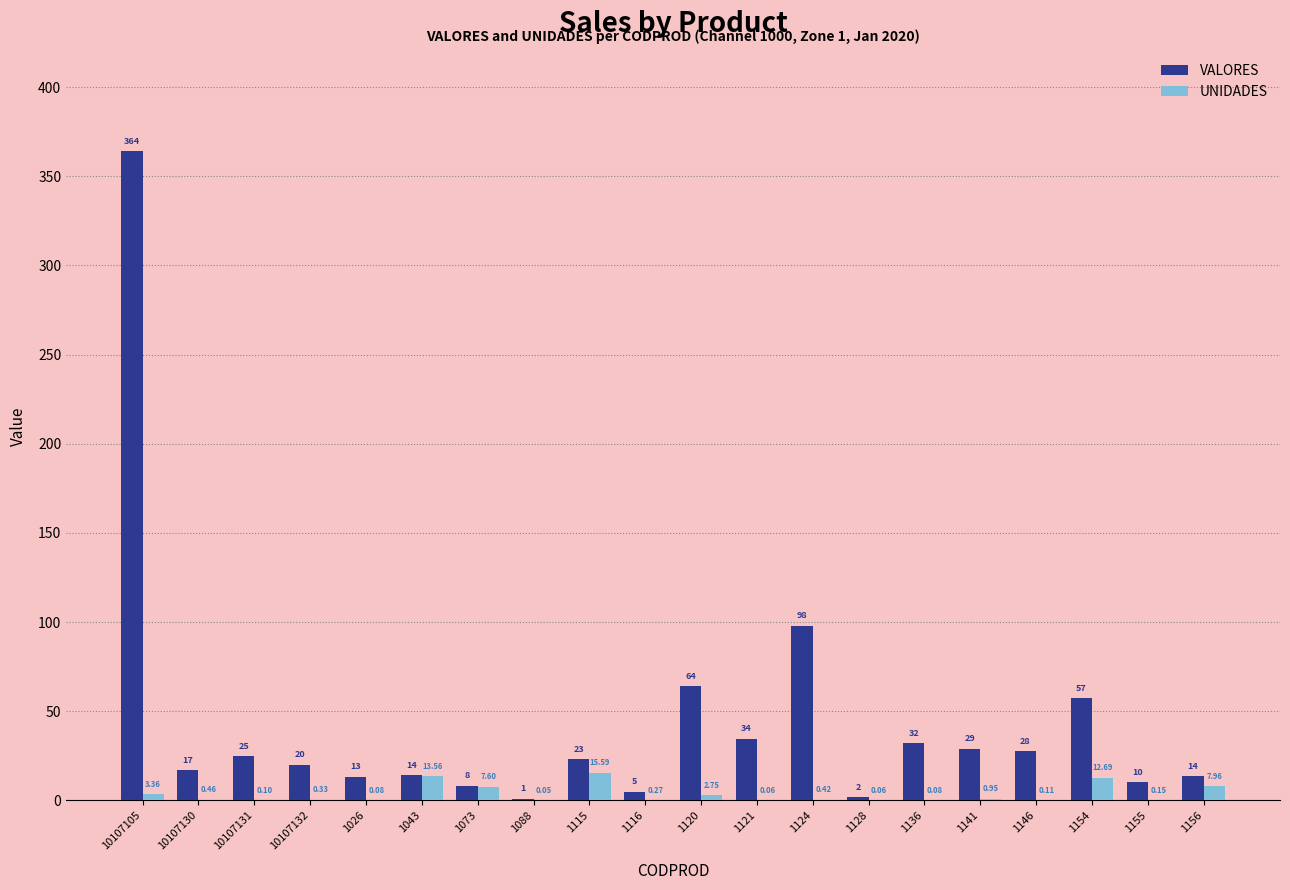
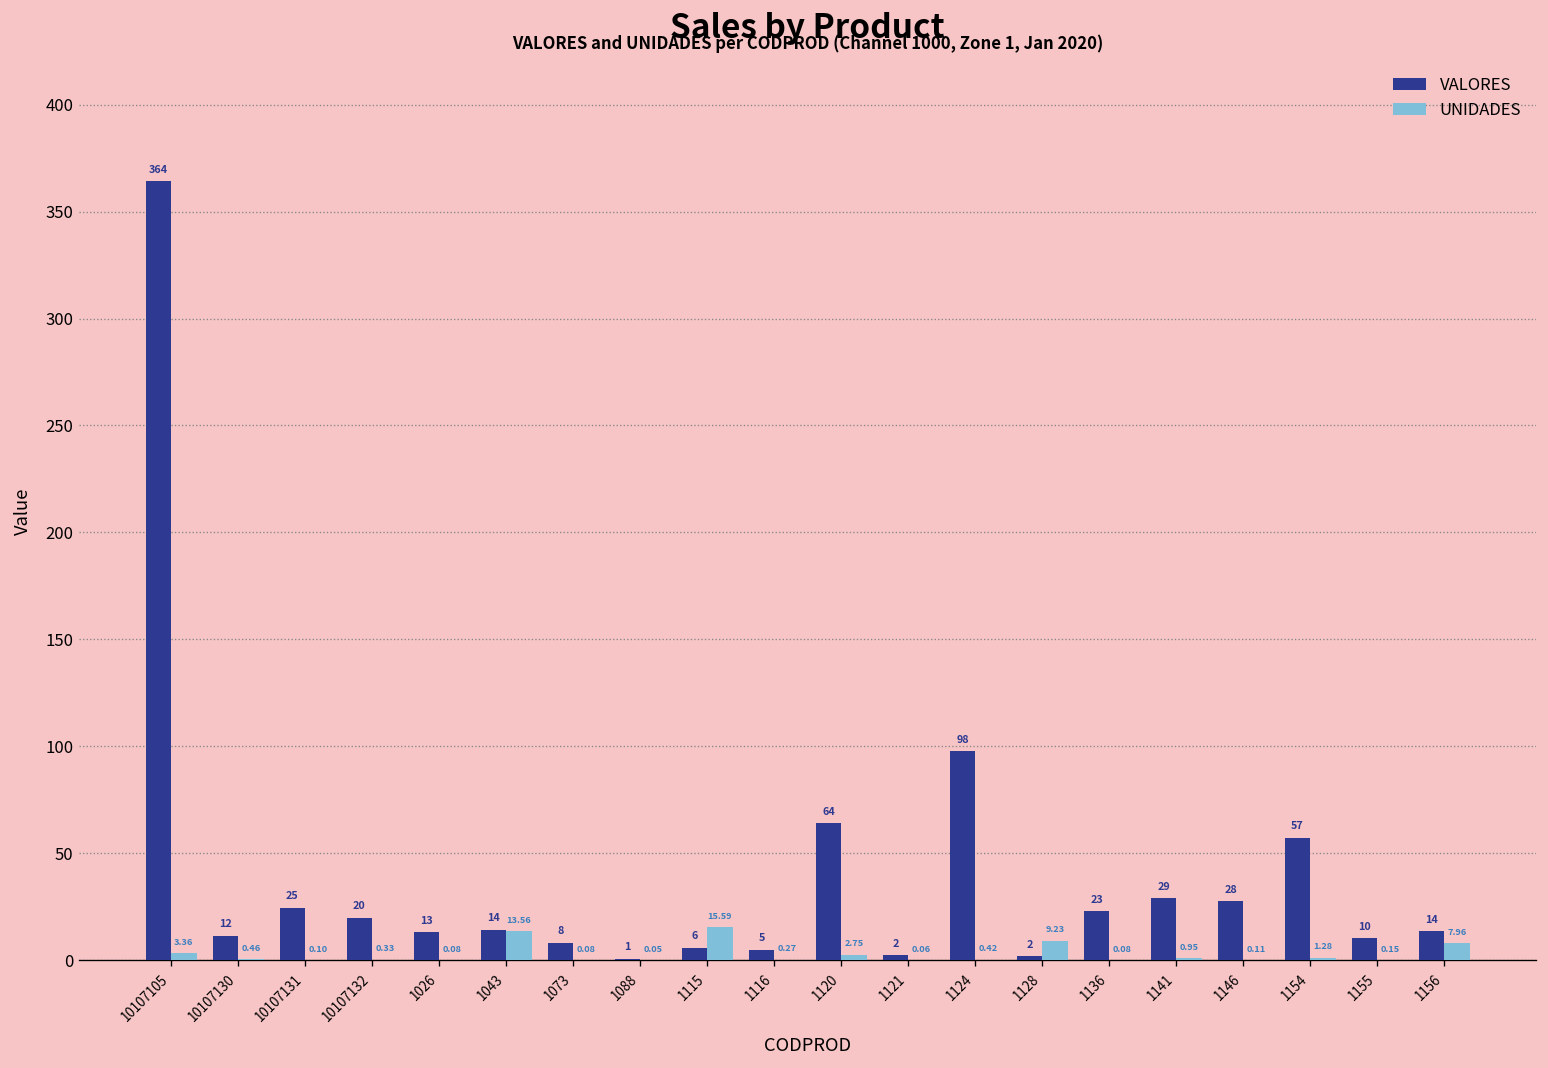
  {
    "VALORES": {
      "10107105": 364,
-     "10107130": 17,
+     "10107130": 12,
      "10107131": 25,
      "10107132": 20,
      "1026": 13,
      "1043": 14,
      "1073": 8,
      "1088": 1,
-     "1115": 23,
+     "1115": 6,
      "1116": 5,
      "1120": 64,
-     "1121": 34,
+     "1121": 2,
      "1124": 98,
      "1128": 2,
-     "1136": 32,
+     "1136": 23,
      "1141": 29,
      "1146": 28,
      "1154": 57,
      "1155": 10,
      "1156": 14
    },
    "UNIDADES": {
      "10107105": 3.36,
      "10107130": 0.46,
      "10107131": 0.10,
      "10107132": 0.33,
      "1026": 0.08,
      "1043": 13.56,
-     "1073": 7.60,
+     "1073": 0.08,
      "1088": 0.05,
      "1115": 15.59,
      "1116": 0.27,
      "1120": 2.75,
      "1121": 0.06,
      "1124": 0.42,
-     "1128": 0.06,
+     "1128": 9.23,
      "1136": 0.08,
      "1141": 0.95,
      "1146": 0.11,
-     "1154": 12.69,
+     "1154": 1.28,
      "1155": 0.15,
      "1156": 7.96
    }
  }
